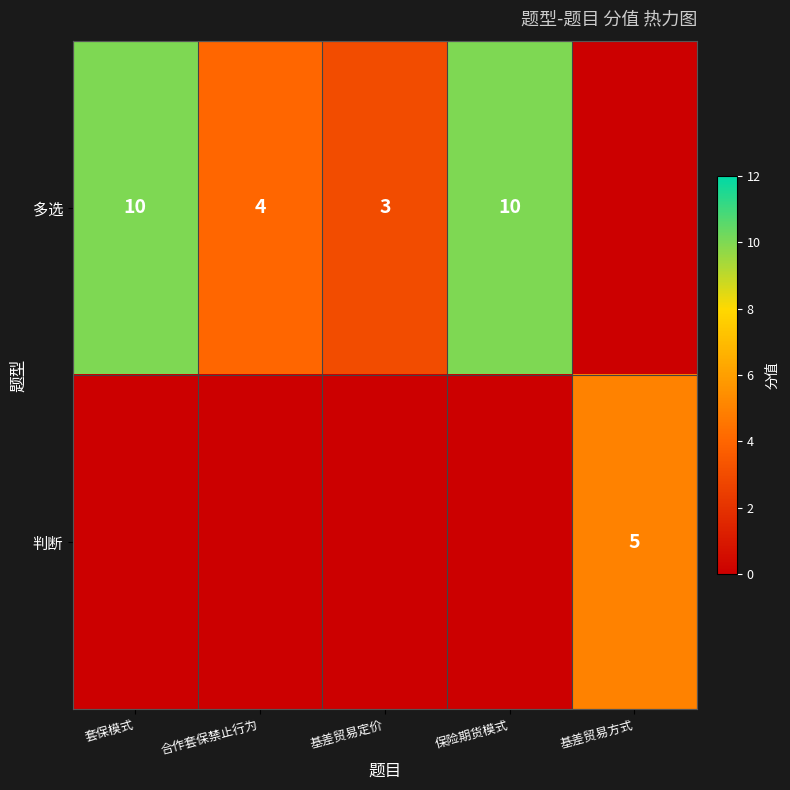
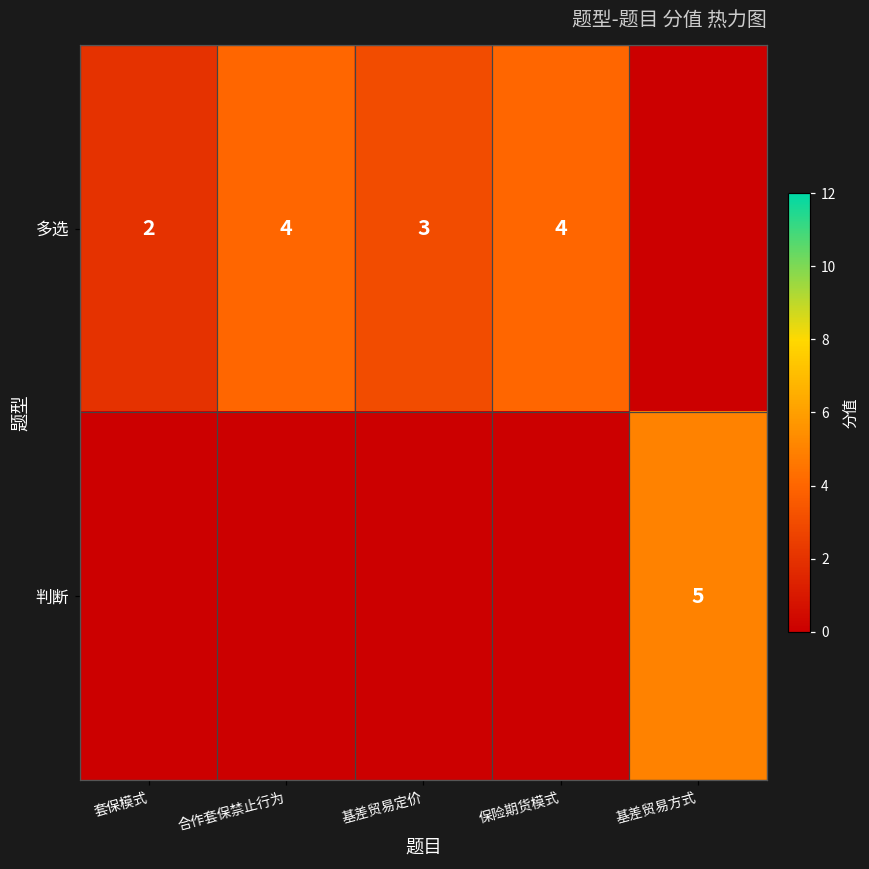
  {
    "多选": {
-     "套保模式": 10,
+     "套保模式": 2,
      "合作套保禁止行为": 4,
      "基差贸易定价": 3,
-     "保险期货模式": 10
+     "保险期货模式": 4
    },
    "判断": {
      "基差贸易方式": 5
    }
  }
